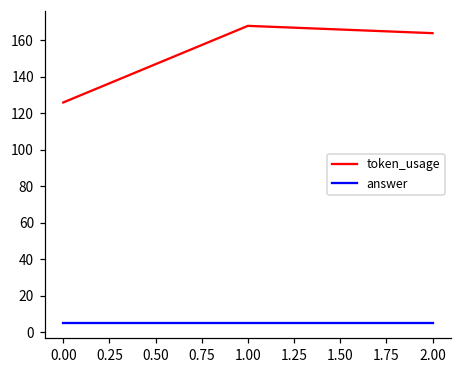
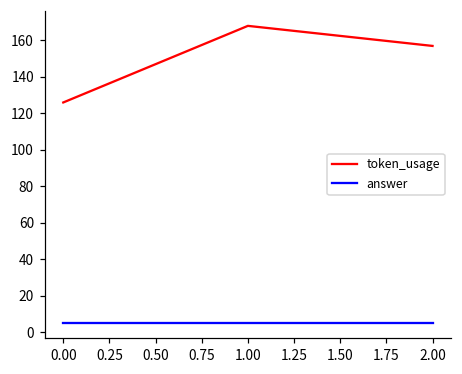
  {
    "token_usage": {
      "0.00": 126,
      "1.00": 168,
-     "2.00": 164
+     "2.00": 157
    },
    "answer": {
      "0.00": 5,
      "1.00": 5,
      "2.00": 5
    }
  }
